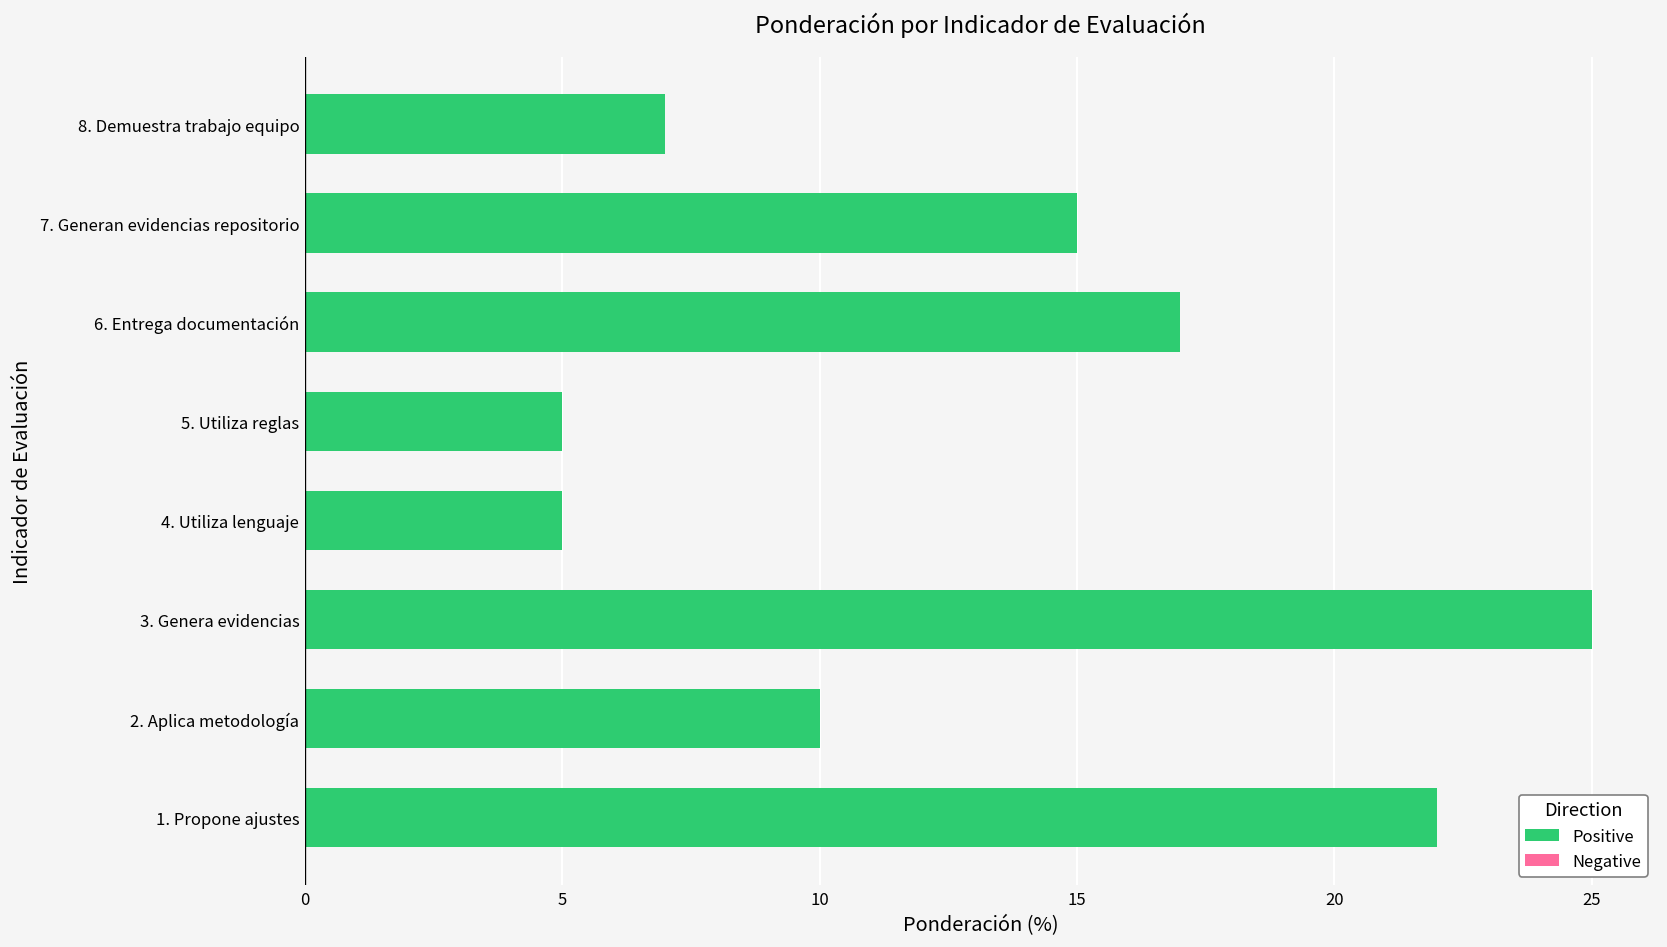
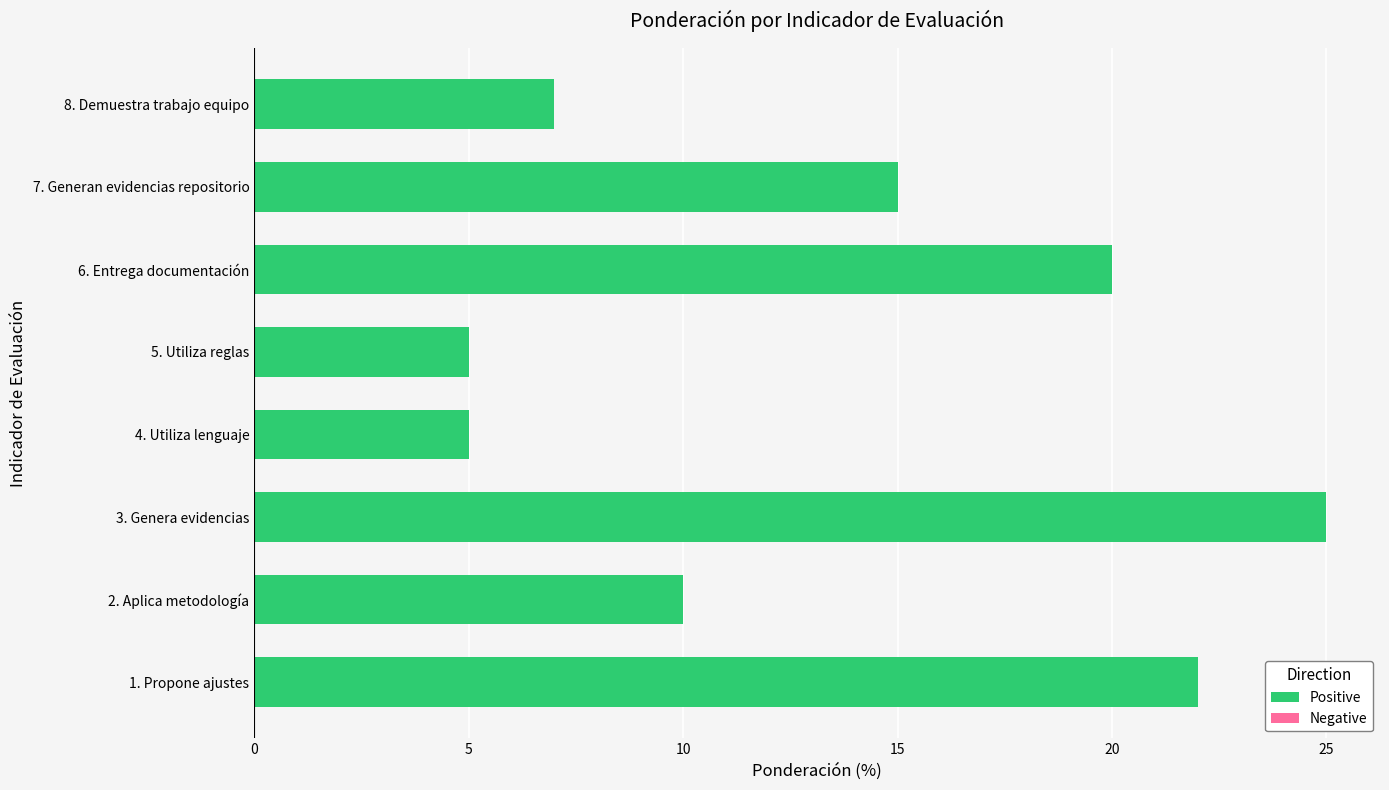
  {
    "8. Demuestra trabajo equipo": 7,
    "7. Generan evidencias repositorio": 15,
-   "6. Entrega documentación": 17,
+   "6. Entrega documentación": 20,
    "5. Utiliza reglas": 5,
    "4. Utiliza lenguaje": 5,
    "3. Genera evidencias": 25,
    "2. Aplica metodología": 10,
    "1. Propone ajustes": 22
  }
